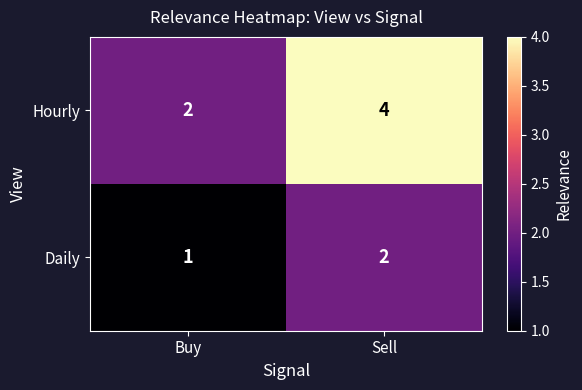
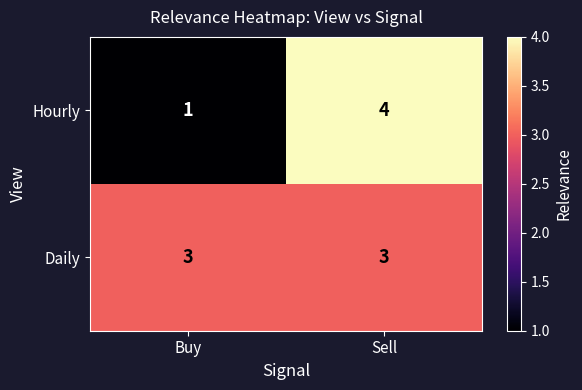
  {
    "Hourly": {
-     "Buy": 2,
+     "Buy": 1,
      "Sell": 4
    },
    "Daily": {
-     "Buy": 1,
-     "Sell": 2
+     "Buy": 3,
+     "Sell": 3
    }
  }
